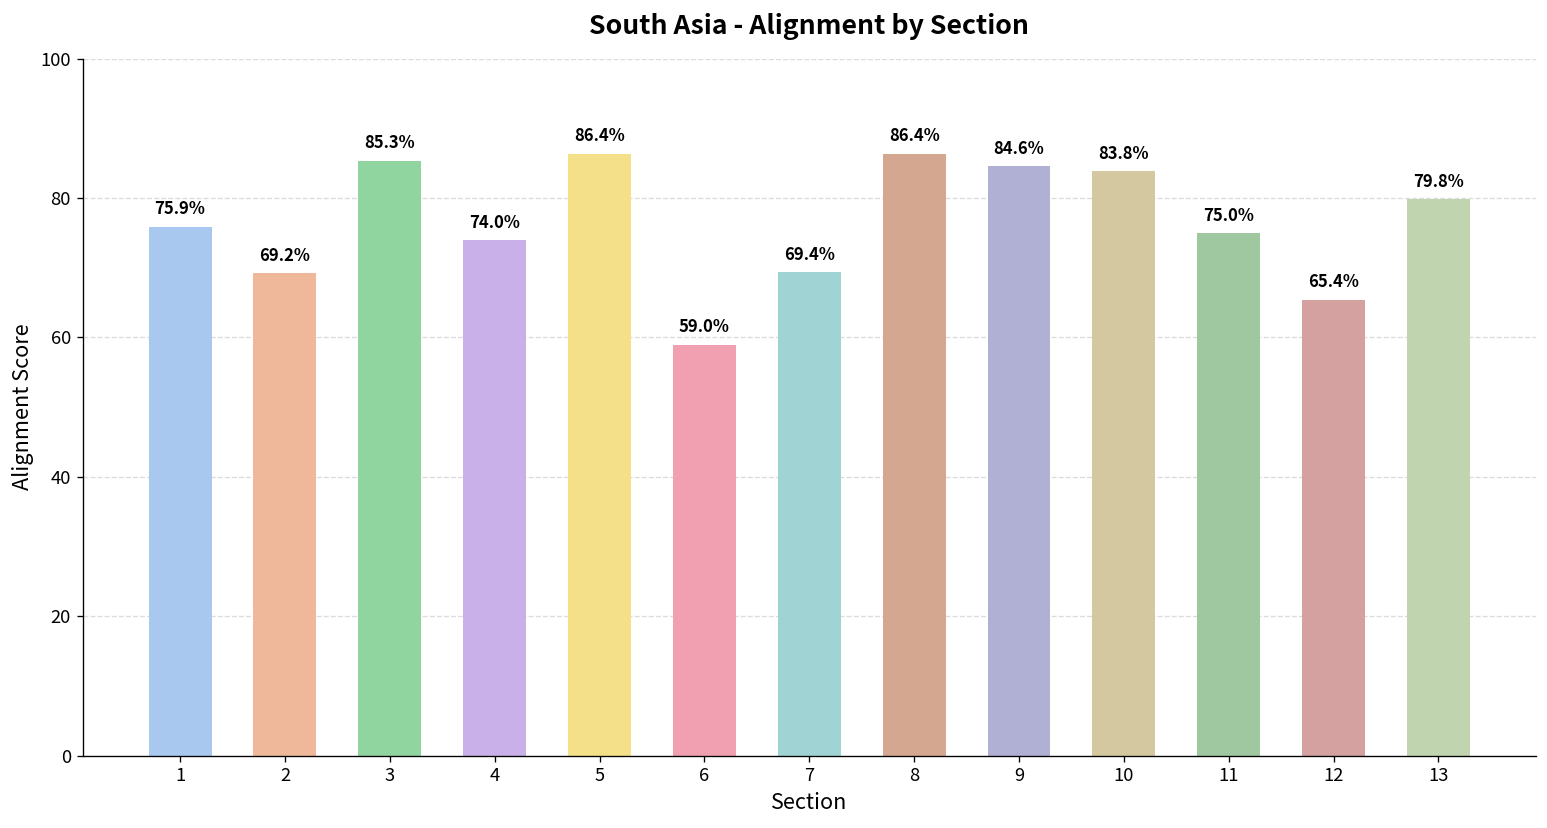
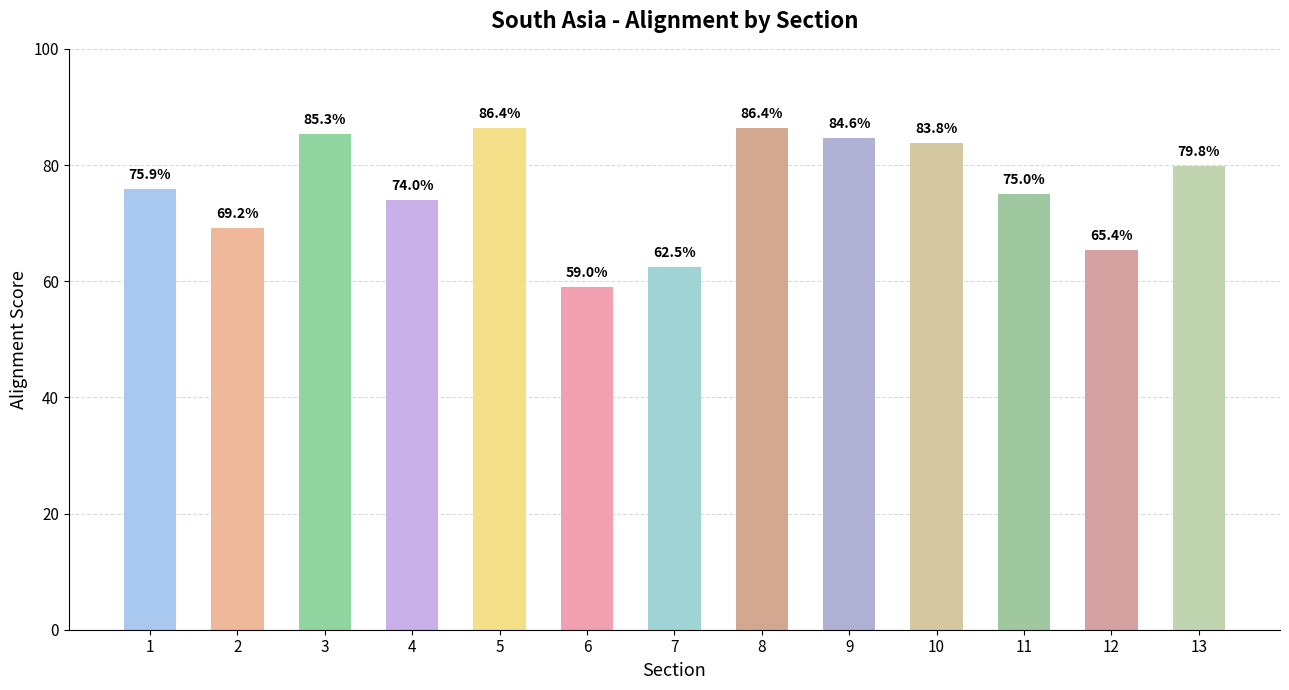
  {
    "1": "75.9%",
    "2": "69.2%",
    "3": "85.3%",
    "4": "74.0%",
    "5": "86.4%",
    "6": "59.0%",
-   "7": "69.4%",
+   "7": "62.5%",
    "8": "86.4%",
    "9": "84.6%",
    "10": "83.8%",
    "11": "75.0%",
    "12": "65.4%",
    "13": "79.8%"
  }
